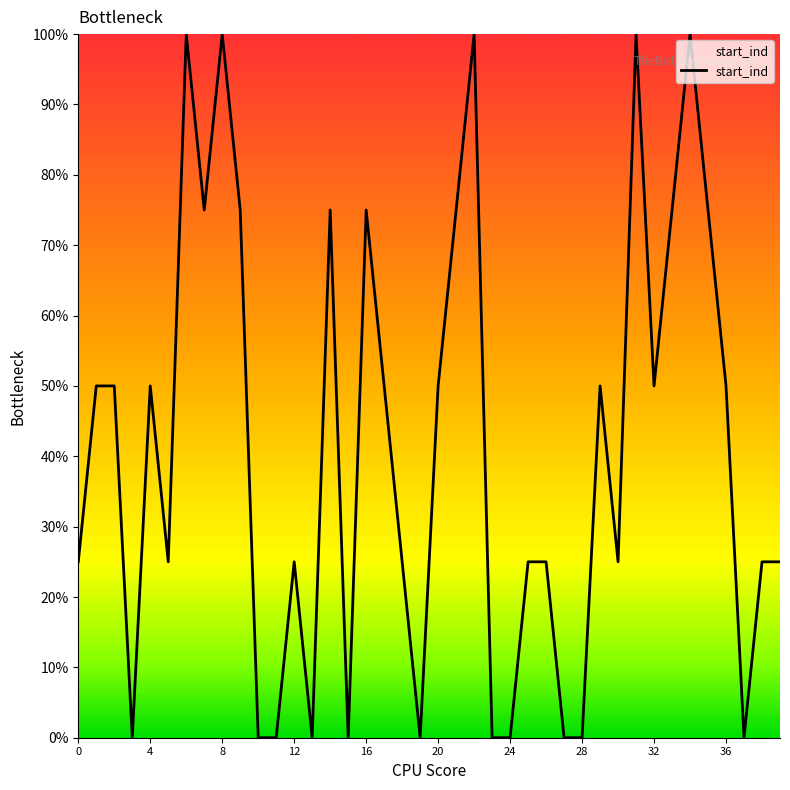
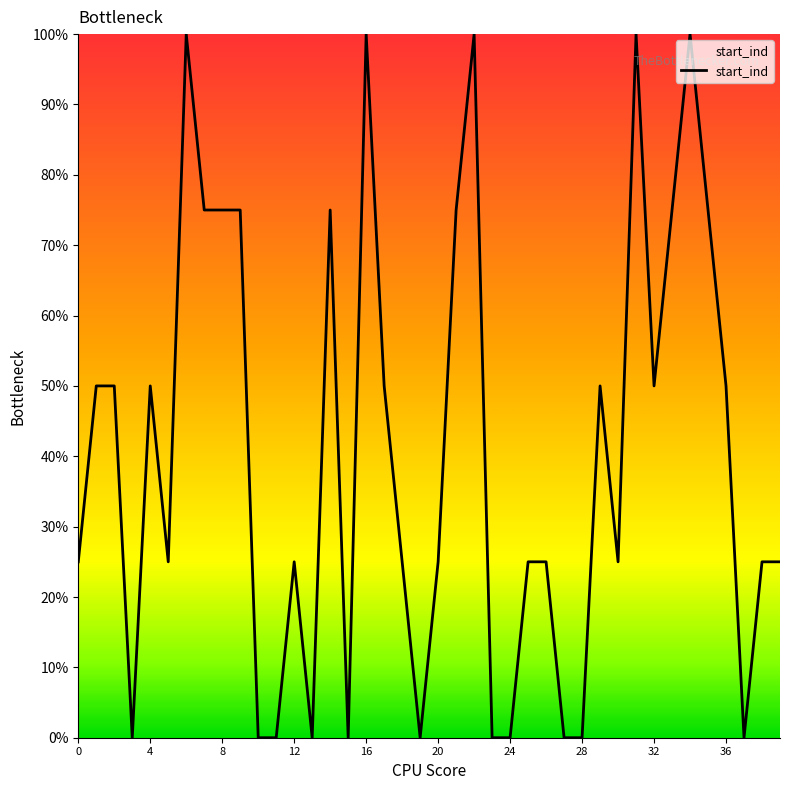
  {
    "0": "25%",
    "4": "50%",
-   "8": "100%",
+   "8": "75%",
    "12": "25%",
-   "16": "75%",
-   "20": "50%",
+   "16": "100%",
+   "20": "25%",
    "24": "0%",
    "28": "0%",
    "32": "50%",
    "36": "50%"
  }
